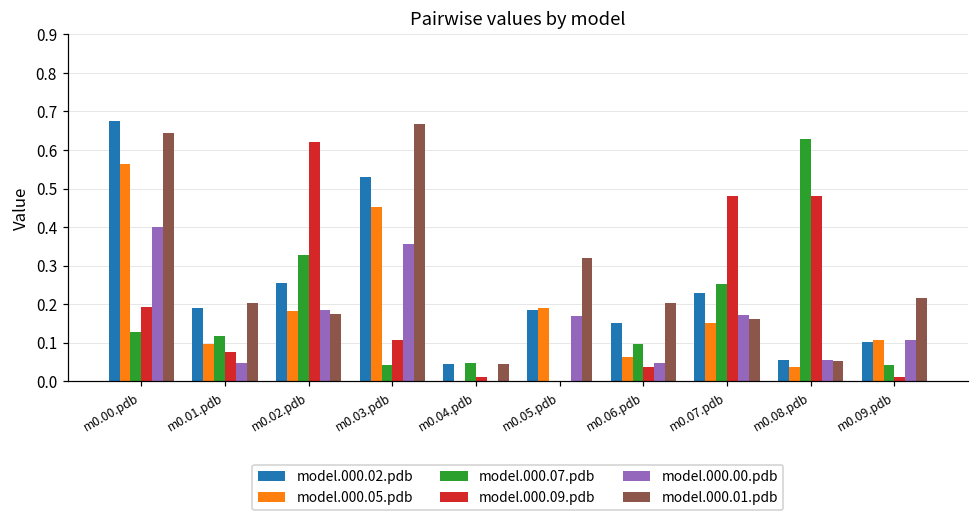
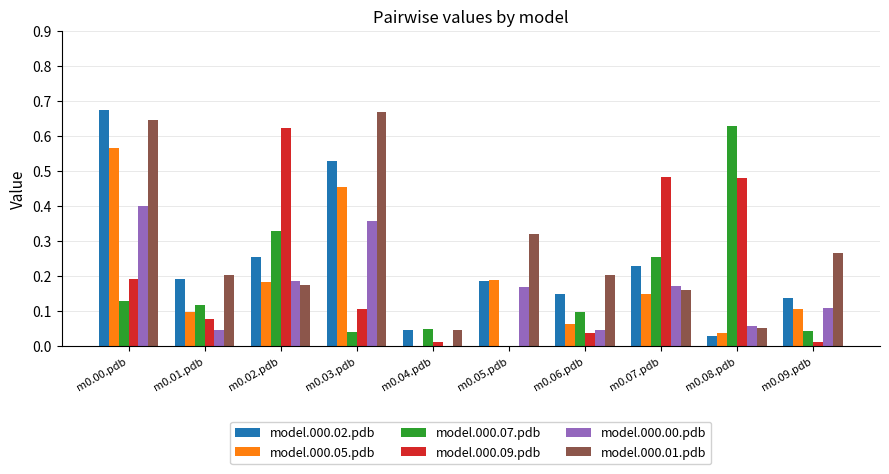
  {
    "model.000.02.pdb": {
      "m0.00.pdb": 0.67,
      "m0.01.pdb": 0.19,
      "m0.02.pdb": 0.25,
      "m0.03.pdb": 0.53,
      "m0.04.pdb": 0.05,
      "m0.05.pdb": 0.19,
      "m0.06.pdb": 0.15,
      "m0.07.pdb": 0.23,
-     "m0.08.pdb": 0.05,
-     "m0.09.pdb": 0.10
+     "m0.08.pdb": 0.03,
+     "m0.09.pdb": 0.14
    },
    "model.000.05.pdb": {
      "m0.00.pdb": 0.56,
      "m0.01.pdb": 0.10,
      "m0.02.pdb": 0.18,
      "m0.03.pdb": 0.45,
      "m0.04.pdb": 0.00,
      "m0.05.pdb": 0.19,
      "m0.06.pdb": 0.06,
      "m0.07.pdb": 0.15,
      "m0.08.pdb": 0.04,
      "m0.09.pdb": 0.11
    },
    "model.000.07.pdb": {
      "m0.00.pdb": 0.13,
      "m0.01.pdb": 0.12,
      "m0.02.pdb": 0.33,
      "m0.03.pdb": 0.04,
      "m0.04.pdb": 0.05,
      "m0.05.pdb": 0.00,
      "m0.06.pdb": 0.10,
      "m0.07.pdb": 0.25,
      "m0.08.pdb": 0.63,
      "m0.09.pdb": 0.04
    },
    "model.000.09.pdb": {
      "m0.00.pdb": 0.19,
      "m0.01.pdb": 0.08,
      "m0.02.pdb": 0.62,
      "m0.03.pdb": 0.11,
      "m0.04.pdb": 0.01,
      "m0.05.pdb": 0.00,
      "m0.06.pdb": 0.04,
      "m0.07.pdb": 0.48,
      "m0.08.pdb": 0.48,
      "m0.09.pdb": 0.01
    },
    "model.000.00.pdb": {
      "m0.00.pdb": 0.40,
      "m0.01.pdb": 0.05,
      "m0.02.pdb": 0.19,
      "m0.03.pdb": 0.36,
      "m0.04.pdb": 0.00,
      "m0.05.pdb": 0.17,
      "m0.06.pdb": 0.05,
      "m0.07.pdb": 0.17,
      "m0.08.pdb": 0.06,
      "m0.09.pdb": 0.11
    },
    "model.000.01.pdb": {
      "m0.00.pdb": 0.64,
      "m0.01.pdb": 0.20,
      "m0.02.pdb": 0.17,
      "m0.03.pdb": 0.67,
      "m0.04.pdb": 0.05,
      "m0.05.pdb": 0.32,
      "m0.06.pdb": 0.20,
      "m0.07.pdb": 0.16,
      "m0.08.pdb": 0.05,
-     "m0.09.pdb": 0.22
+     "m0.09.pdb": 0.27
    }
  }
